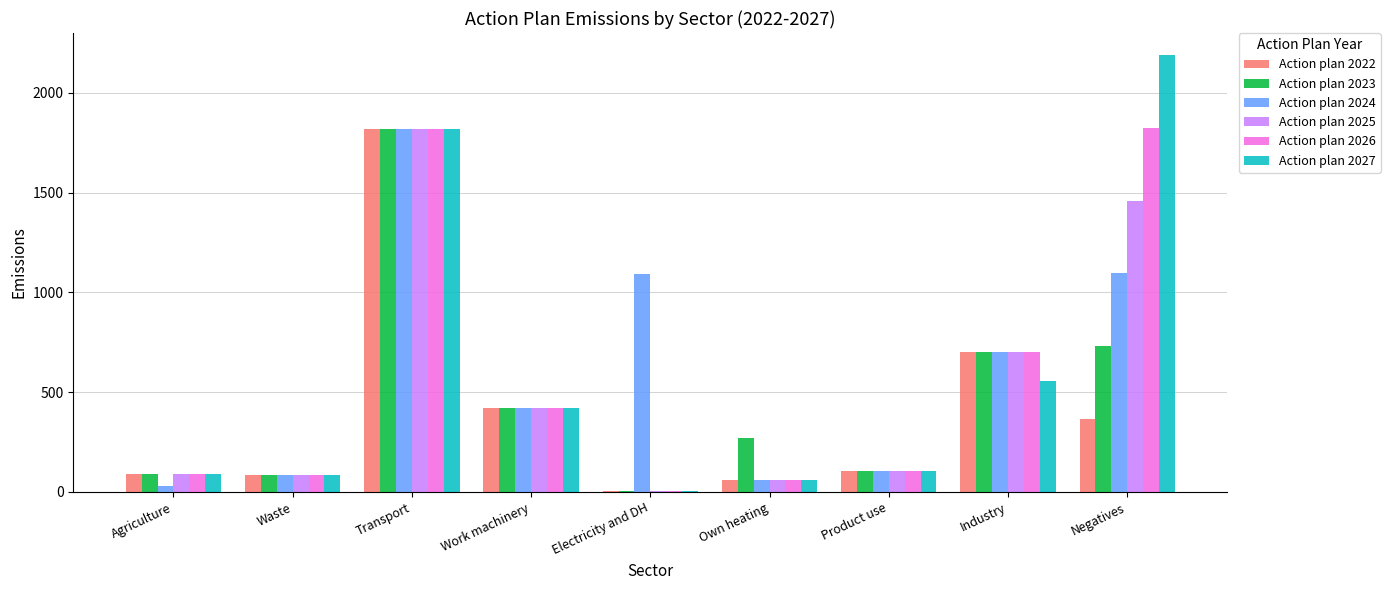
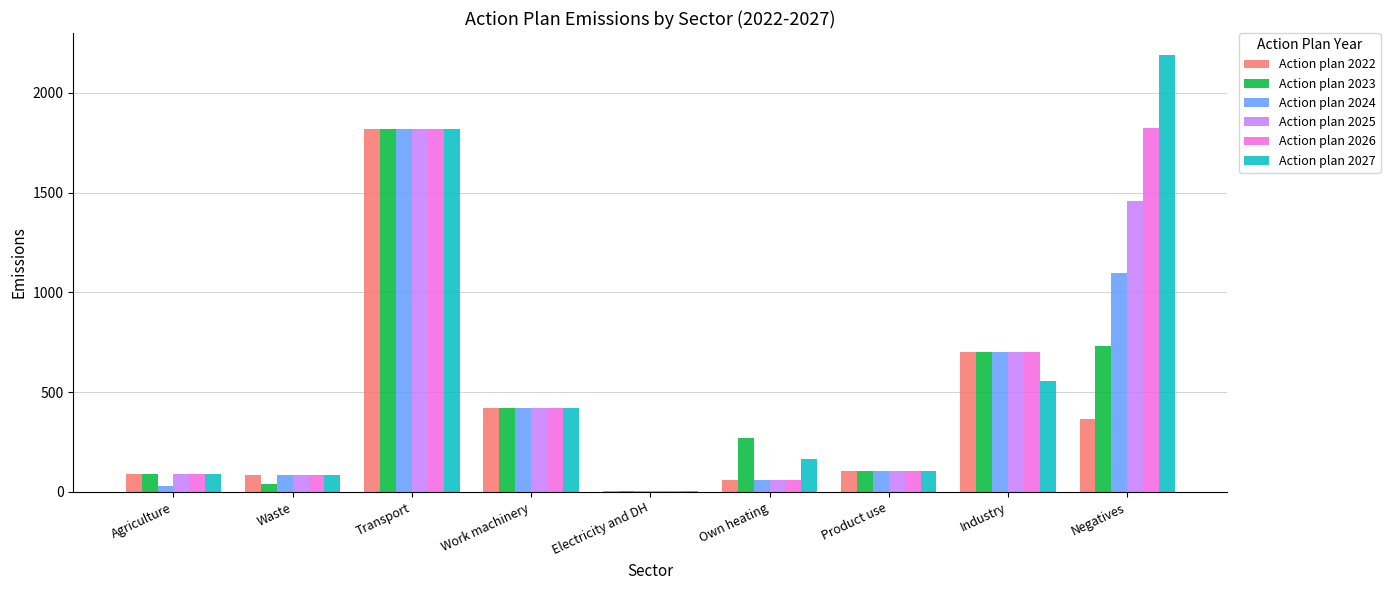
  {
    "Action plan 2022": {
      "Agriculture": 90,
      "Waste": 80,
      "Transport": 1820,
      "Work machinery": 420,
      "Own heating": 60,
      "Product use": 110,
      "Industry": 700,
      "Negatives": 360
    },
    "Action plan 2023": {
      "Agriculture": 90,
-     "Waste": 80,
+     "Waste": 40,
      "Transport": 1820,
      "Work machinery": 420,
      "Own heating": 270,
      "Product use": 110,
      "Industry": 700,
      "Negatives": 730
    },
    "Action plan 2024": {
      "Agriculture": 30,
      "Waste": 80,
      "Transport": 1820,
      "Work machinery": 420,
-     "Electricity and DH": 1090,
+     "Electricity and DH": 0,
      "Own heating": 60,
      "Product use": 110,
      "Industry": 700,
      "Negatives": 1090
    },
    "Action plan 2027": {
      "Agriculture": 90,
      "Waste": 80,
      "Transport": 1820,
      "Work machinery": 420,
-     "Own heating": 60,
+     "Own heating": 170,
      "Product use": 110,
      "Industry": 560,
      "Negatives": 2190
    }
  }
